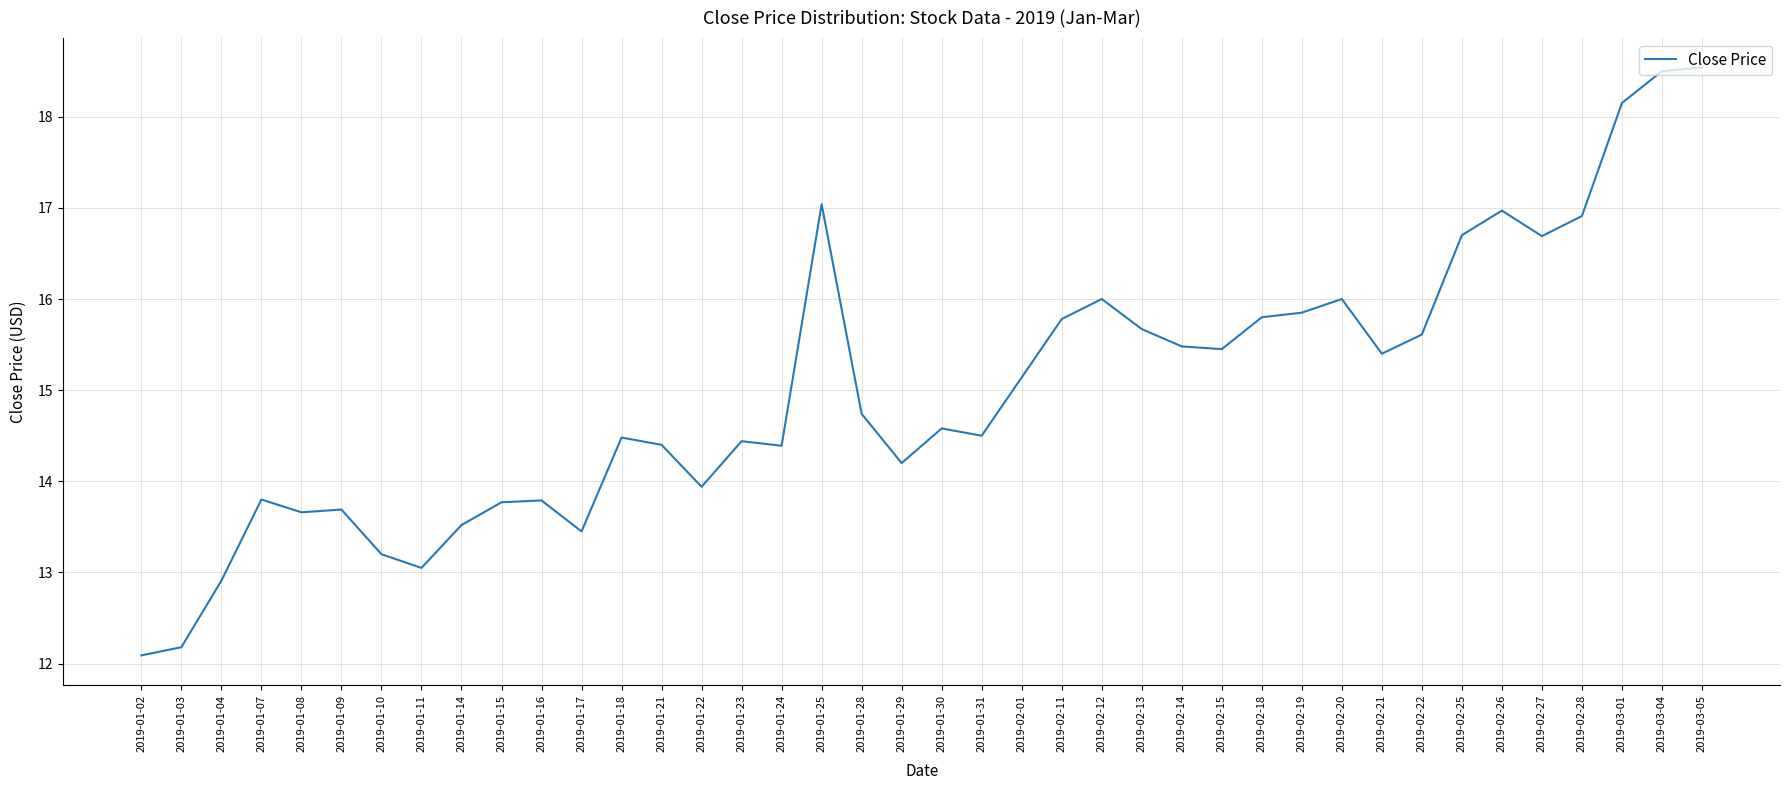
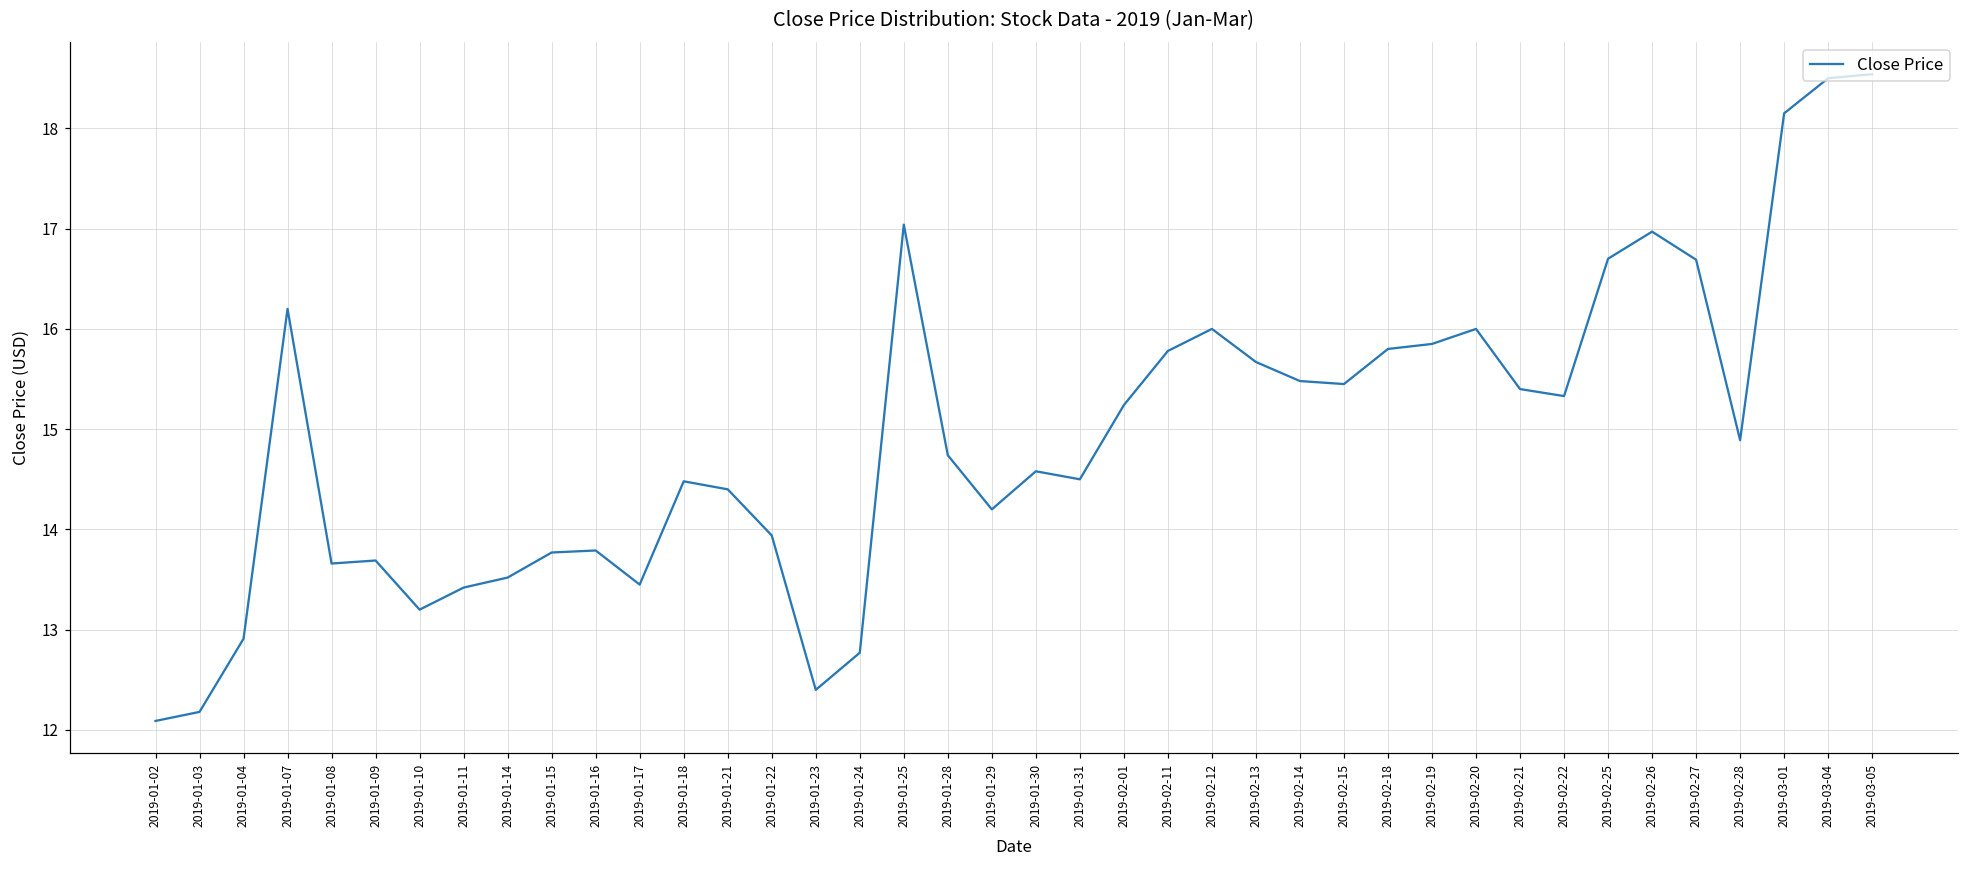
  {
    "2019-01-02": 12.1,
    "2019-01-03": 12.2,
    "2019-01-04": 12.9,
-   "2019-01-07": 13.8,
+   "2019-01-07": 16.2,
    "2019-01-08": 13.7,
    "2019-01-09": 13.7,
    "2019-01-10": 13.2,
-   "2019-01-11": 13.1,
+   "2019-01-11": 13.4,
    "2019-01-14": 13.5,
    "2019-01-15": 13.8,
    "2019-01-16": 13.8,
    "2019-01-17": 13.5,
    "2019-01-18": 14.5,
    "2019-01-21": 14.4,
    "2019-01-22": 13.9,
-   "2019-01-23": 14.4,
-   "2019-01-24": 14.4,
+   "2019-01-23": 12.4,
+   "2019-01-24": 12.8,
    "2019-01-25": 17.0,
    "2019-01-28": 14.7,
    "2019-01-29": 14.2,
    "2019-01-30": 14.6,
    "2019-01-31": 14.5,
-   "2019-02-01": 15.1,
+   "2019-02-01": 15.2,
    "2019-02-11": 15.8,
    "2019-02-12": 16.0,
    "2019-02-13": 15.7,
    "2019-02-14": 15.5,
    "2019-02-15": 15.5,
    "2019-02-18": 15.8,
    "2019-02-19": 15.9,
    "2019-02-20": 16.0,
    "2019-02-21": 15.4,
-   "2019-02-22": 15.6,
+   "2019-02-22": 15.3,
    "2019-02-25": 16.7,
    "2019-02-26": 17.0,
    "2019-02-27": 16.7,
-   "2019-02-28": 16.9,
+   "2019-02-28": 14.9,
    "2019-03-01": 18.2
  }
